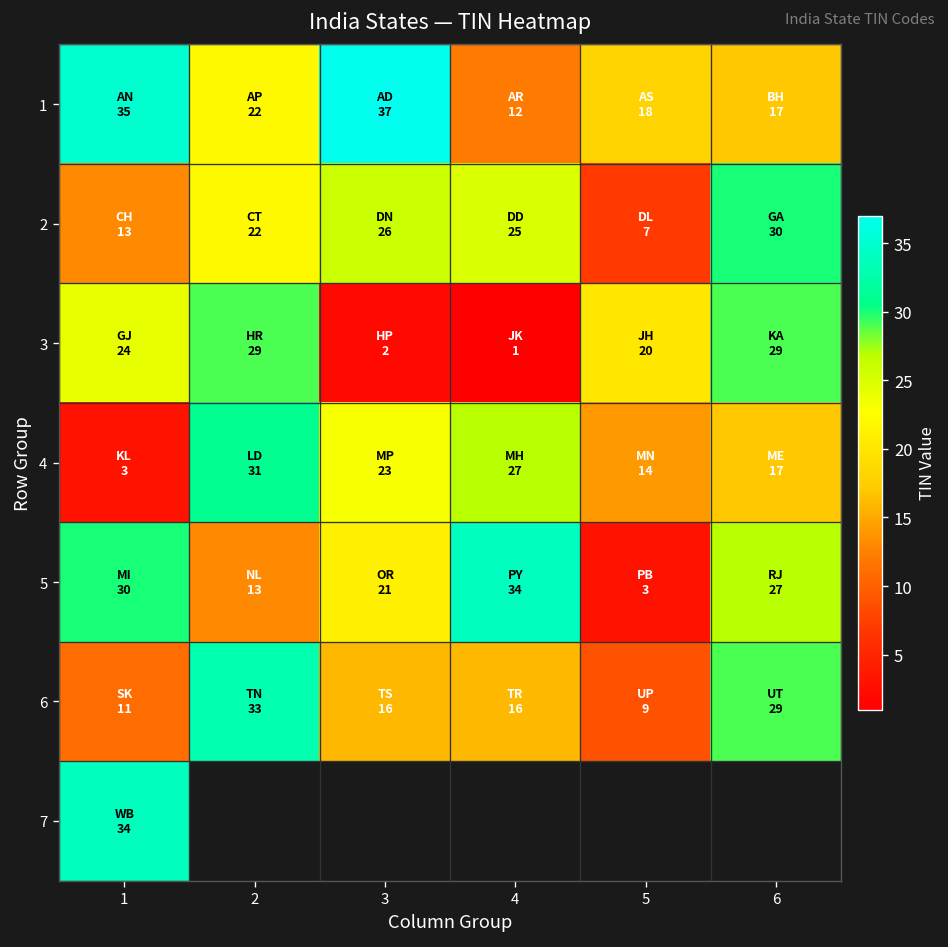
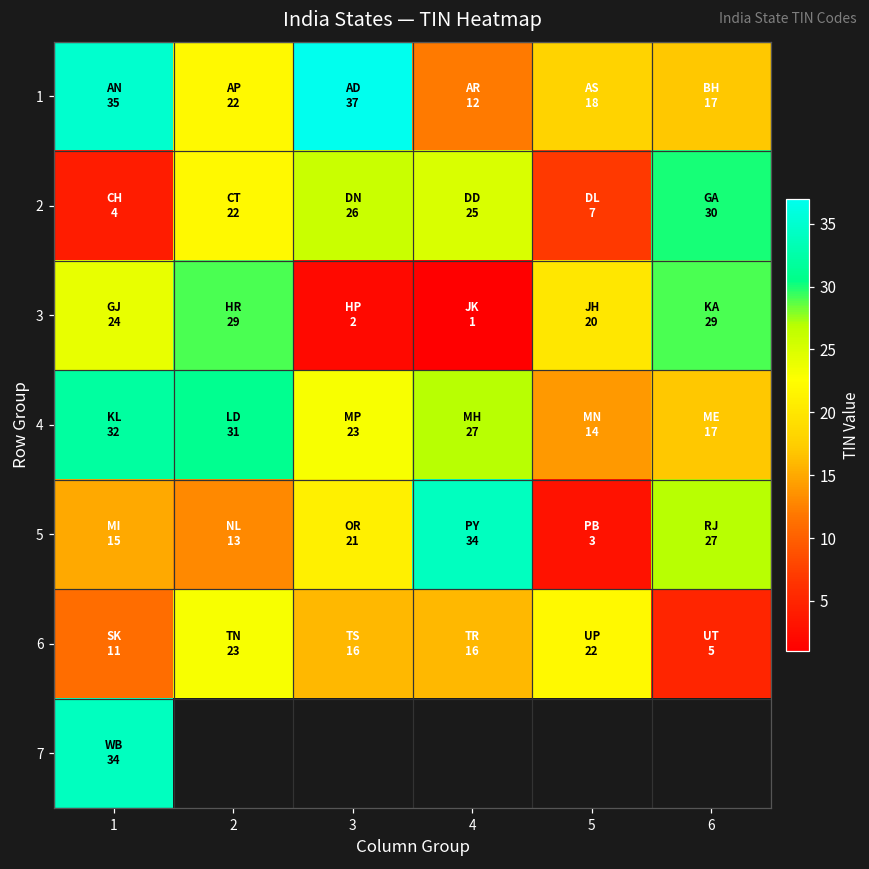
  {
    "1": {
      "1": 35,
      "2": 22,
      "3": 37,
      "4": 12,
      "5": 18,
      "6": 17
    },
    "2": {
-     "1": 13,
+     "1": 4,
      "2": 22,
      "3": 26,
      "4": 25,
      "5": 7,
      "6": 30
    },
    "3": {
      "1": 24,
      "2": 29,
      "3": 2,
      "4": 1,
      "5": 20,
      "6": 29
    },
    "4": {
-     "1": 3,
+     "1": 32,
      "2": 31,
      "3": 23,
      "4": 27,
      "5": 14,
      "6": 17
    },
    "5": {
-     "1": 30,
+     "1": 15,
      "2": 13,
      "3": 21,
      "4": 34,
      "5": 3,
      "6": 27
    },
    "6": {
      "1": 11,
-     "2": 33,
+     "2": 23,
      "3": 16,
      "4": 16,
-     "5": 9,
-     "6": 29
+     "5": 22,
+     "6": 5
    },
    "7": {
      "1": 34
    }
  }
